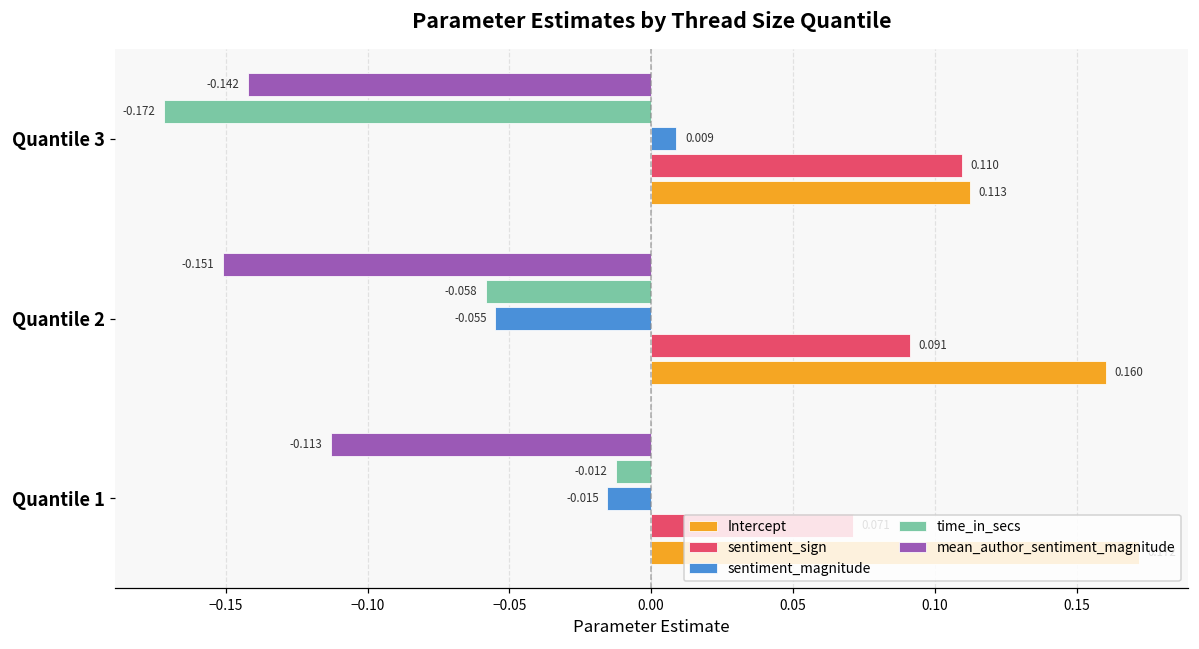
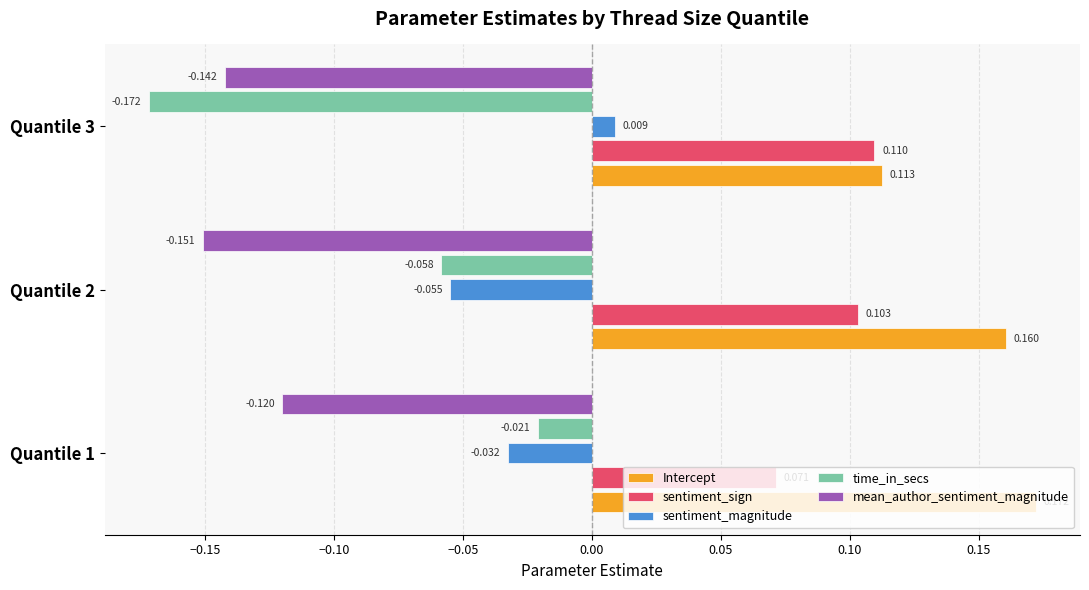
  {
    "Intercept": {
      "Quantile 3": 0.113,
      "Quantile 2": 0.160
    },
    "sentiment_sign": {
      "Quantile 3": 0.110,
-     "Quantile 2": 0.091
+     "Quantile 2": 0.103
    },
    "sentiment_magnitude": {
      "Quantile 3": 0.009,
      "Quantile 2": -0.055,
-     "Quantile 1": -0.015
+     "Quantile 1": -0.032
    },
    "time_in_secs": {
      "Quantile 3": -0.172,
      "Quantile 2": -0.058,
-     "Quantile 1": -0.012
+     "Quantile 1": -0.021
    },
    "mean_author_sentiment_magnitude": {
      "Quantile 3": -0.142,
      "Quantile 2": -0.151,
-     "Quantile 1": -0.113
+     "Quantile 1": -0.120
    }
  }
